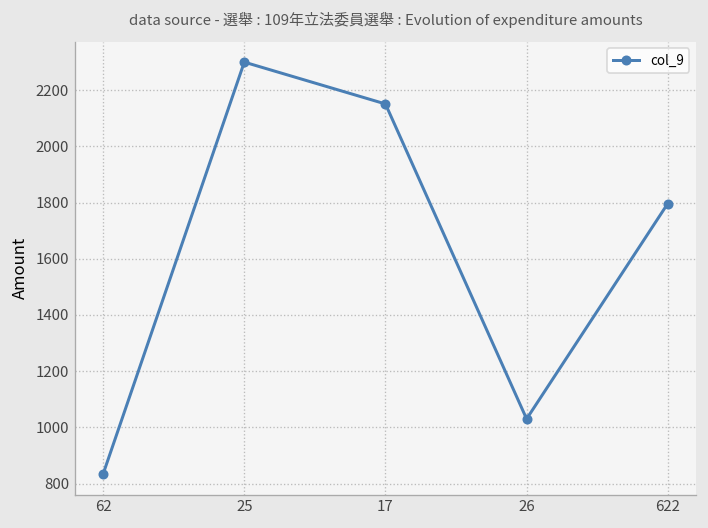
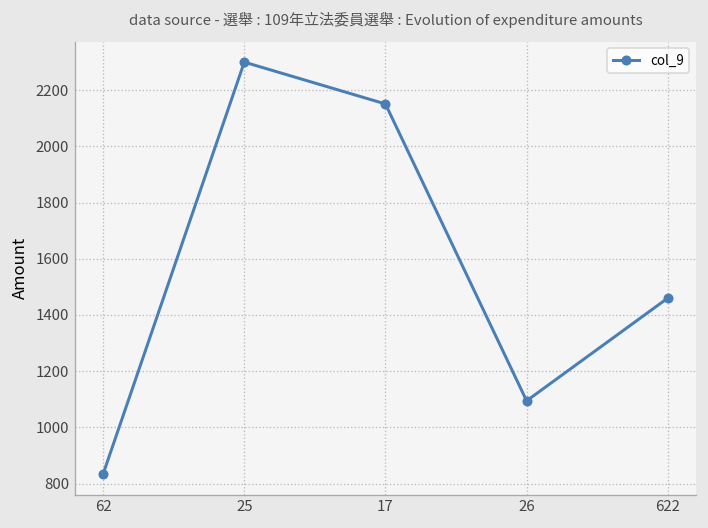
  {
    "62": 830,
    "25": 2300,
    "17": 2150,
-   "26": 1030,
-   "622": 1800
+   "26": 1090,
+   "622": 1460
  }
